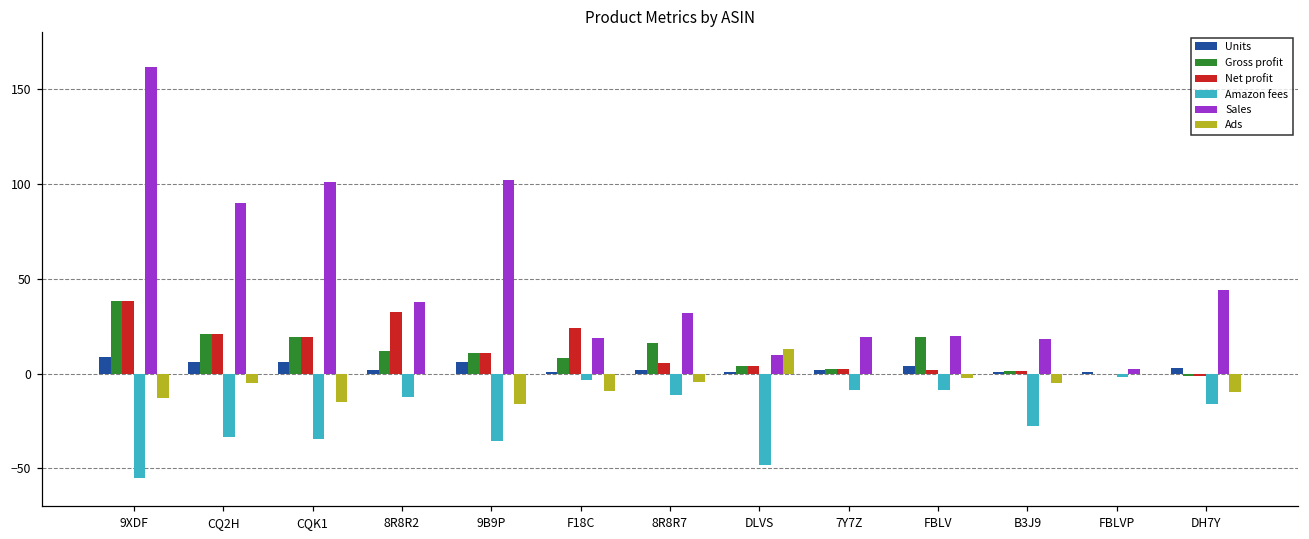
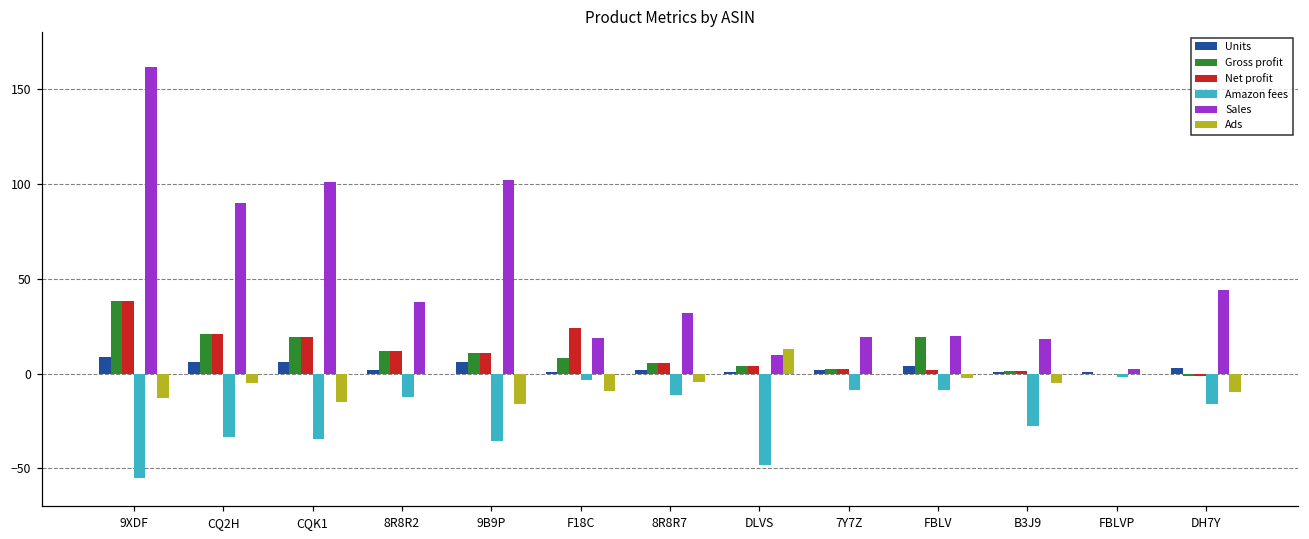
  {
    "Units": {
      "9XDF": 9,
      "CQ2H": 6,
      "CQK1": 6,
      "8R8R2": 2,
      "9B9P": 6,
      "8R8R7": 2,
      "7Y7Z": 2,
      "FBLV": 4,
      "DH7Y": 3
    },
    "Gross profit": {
      "9XDF": 38,
      "CQ2H": 21,
      "CQK1": 19,
      "8R8R2": 12,
      "9B9P": 11,
      "F18C": 8,
-     "8R8R7": 16,
+     "8R8R7": 5,
      "DLVS": 4,
      "7Y7Z": 3,
      "FBLV": 19,
      "B3J9": 2
    },
    "Net profit": {
      "9XDF": 38,
      "CQ2H": 21,
      "CQK1": 19,
-     "8R8R2": 32,
+     "8R8R2": 12,
      "9B9P": 11,
      "F18C": 24,
      "8R8R7": 5,
      "DLVS": 4,
      "7Y7Z": 3,
      "FBLV": 2,
      "B3J9": 2
    },
    "Amazon fees": {
      "9XDF": -55,
      "CQ2H": -34,
      "CQK1": -35,
      "8R8R2": -13,
      "9B9P": -36,
      "F18C": -3,
      "8R8R7": -12,
      "DLVS": -48,
      "7Y7Z": -9,
      "FBLV": -9,
      "B3J9": -28,
      "FBLVP": -2,
      "DH7Y": -16
    },
    "Sales": {
      "9XDF": 162,
      "CQ2H": 90,
      "CQK1": 101,
      "8R8R2": 38,
      "9B9P": 102,
      "F18C": 19,
      "8R8R7": 32,
      "DLVS": 10,
      "7Y7Z": 19,
      "FBLV": 20,
      "B3J9": 18,
      "FBLVP": 3,
      "DH7Y": 44
    },
    "Ads": {
      "9XDF": -13,
      "CQ2H": -5,
      "CQK1": -15,
      "8R8R2": 0,
      "9B9P": -16,
      "F18C": -9,
      "8R8R7": -4,
      "DLVS": 13,
      "7Y7Z": 0,
      "FBLV": -2,
      "B3J9": -5,
      "FBLVP": 0,
      "DH7Y": -10
    }
  }
